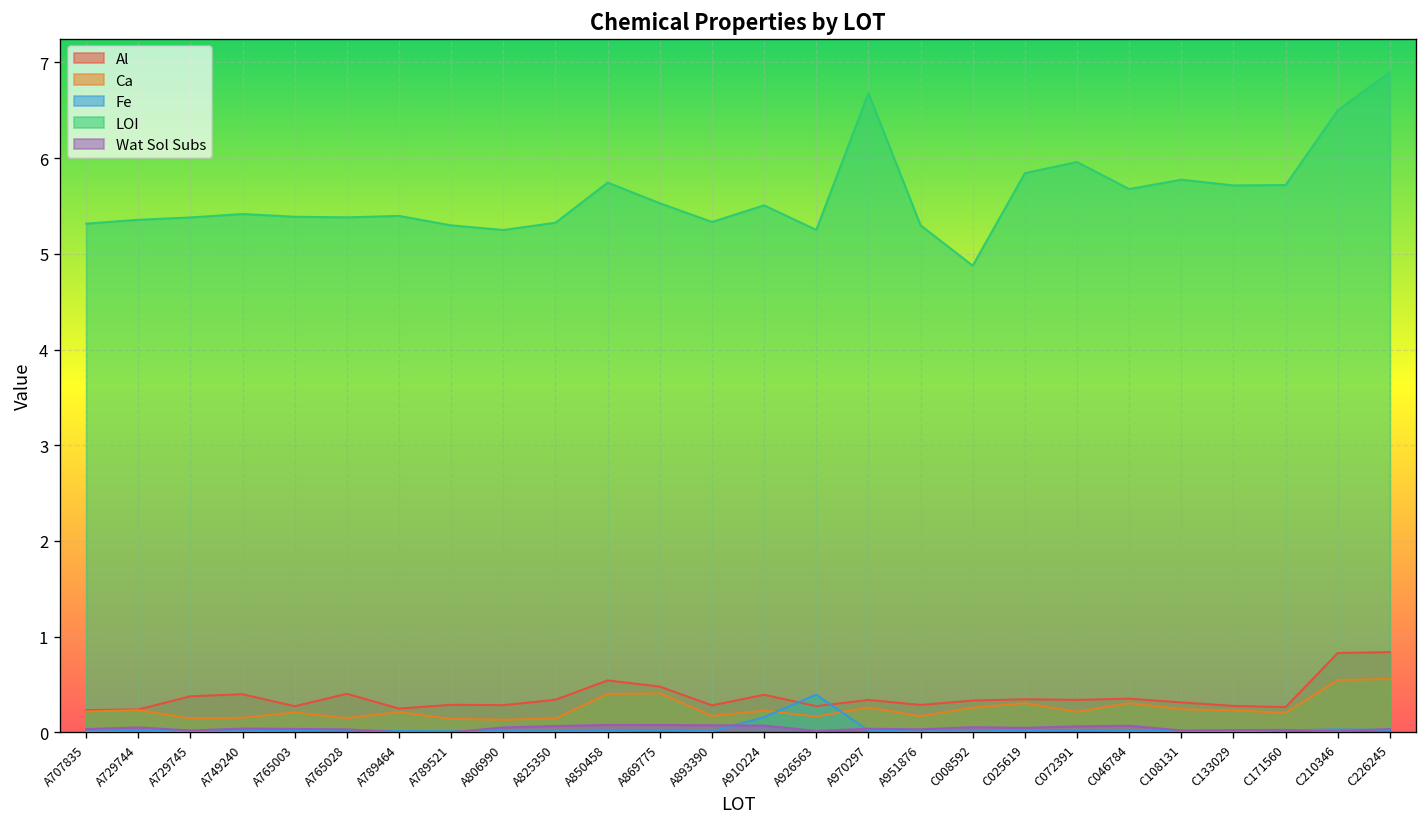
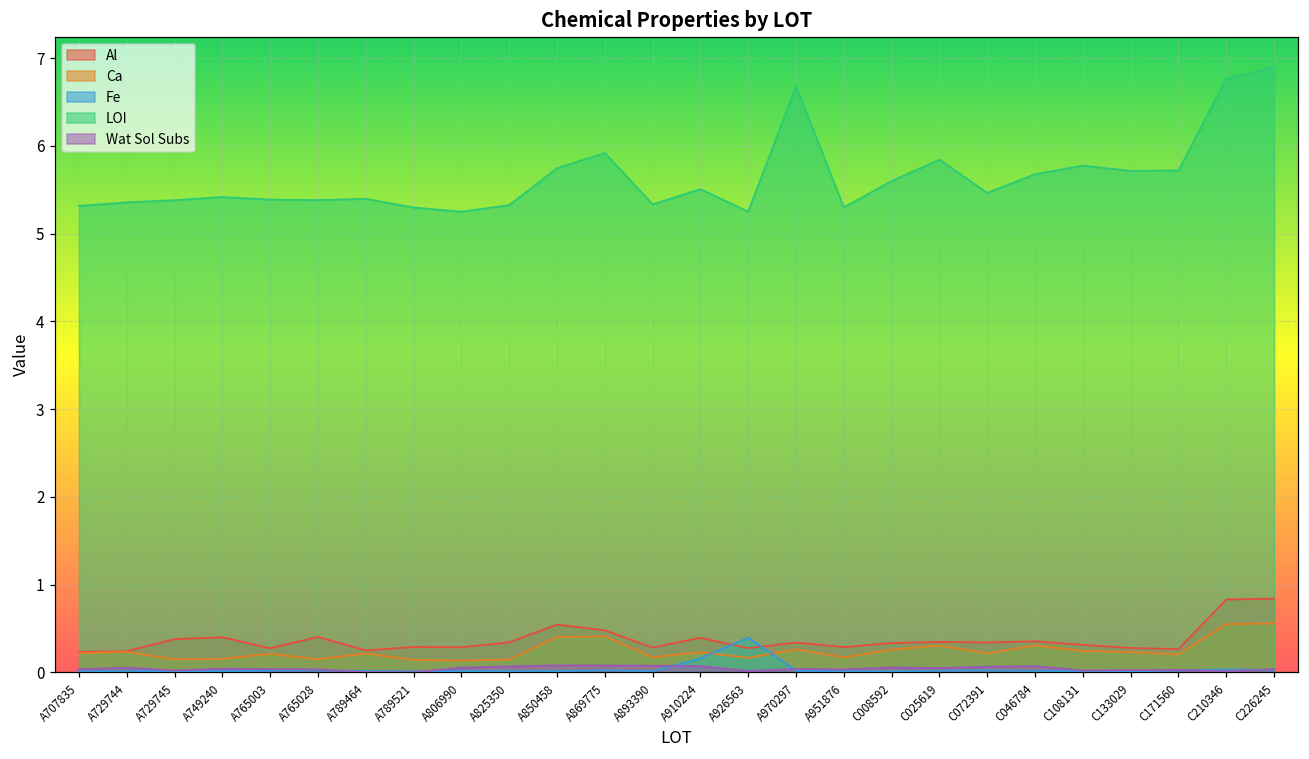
  {
    "Fe": {
      "A729744": 0.0,
      "A806990": 0.0,
      "A825350": 0.0,
      "A850458": 0.0,
      "A869775": 0.0,
      "A893390": 0.0,
      "A910224": 0.2,
      "A926563": 0.4,
      "C008592": 0.0,
      "C072391": 0.0,
      "C046784": 0.0
    },
    "LOI": {
      "A707835": 5.3,
      "A729744": 5.4,
      "A729745": 5.4,
      "A749240": 5.4,
      "A765003": 5.4,
      "A765028": 5.4,
      "A789464": 5.4,
      "A789521": 5.3,
      "A806990": 5.2,
      "A825350": 5.3,
      "A850458": 5.7,
-     "A869775": 5.5,
+     "A869775": 5.9,
      "A893390": 5.3,
      "A910224": 5.5,
      "A926563": 5.2,
      "A970297": 6.7,
      "A951876": 5.3,
-     "C008592": 4.9,
+     "C008592": 5.6,
      "C025619": 5.8,
-     "C072391": 6.0,
+     "C072391": 5.5,
      "C046784": 5.7,
      "C108131": 5.8,
      "C133029": 5.7,
      "C171560": 5.7,
-     "C210346": 6.5,
+     "C210346": 6.8,
      "C226245": 6.9
    },
    "Wat Sol Subs": {
      "A729744": 0.1,
      "A806990": 0.1,
      "A825350": 0.1,
      "A850458": 0.1,
      "A869775": 0.1,
      "A893390": 0.1,
      "A910224": 0.1,
      "A926563": 0.0,
      "C008592": 0.1,
      "C072391": 0.1,
      "C046784": 0.1
    }
  }
